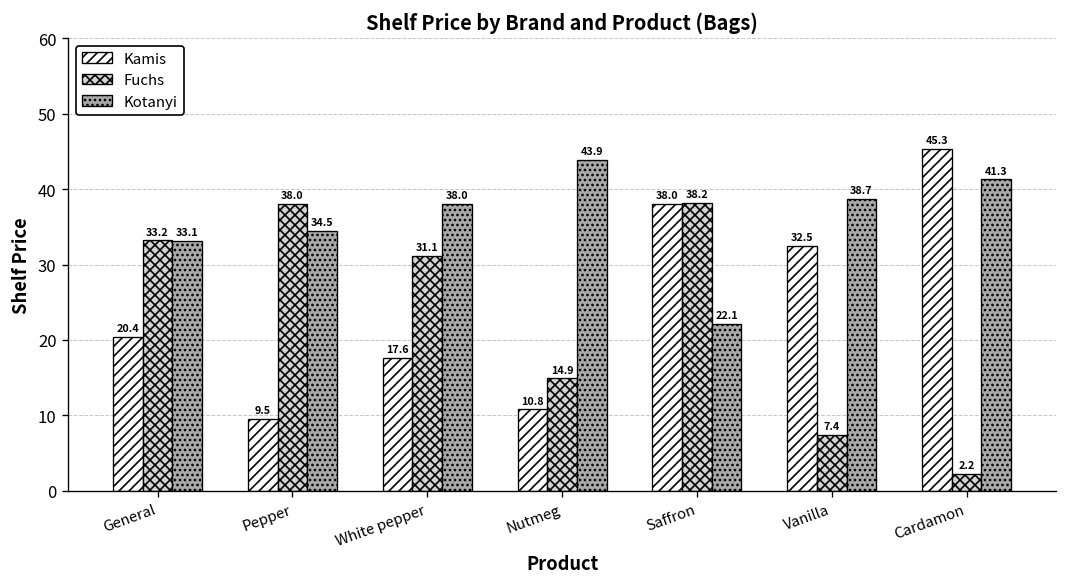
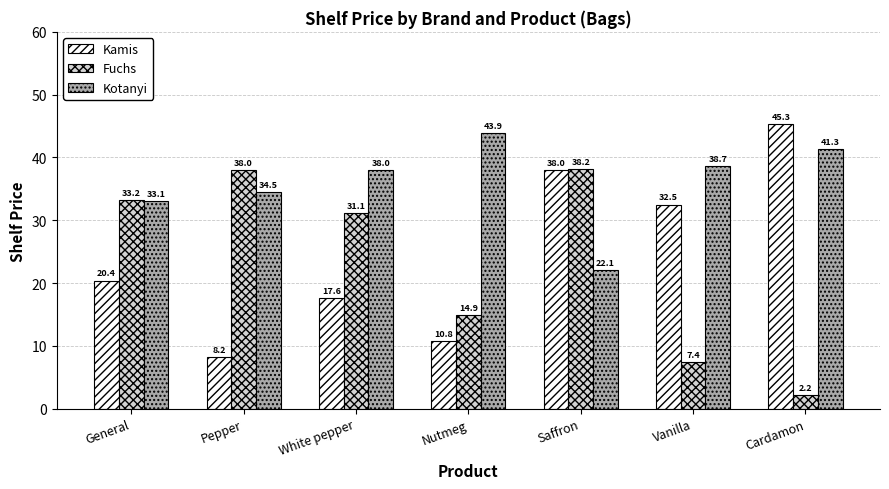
  {
    "Kamis": {
      "General": 20.4,
-     "Pepper": 9.5,
+     "Pepper": 8.2,
      "White pepper": 17.6,
      "Nutmeg": 10.8,
      "Saffron": 38.0,
      "Vanilla": 32.5,
      "Cardamon": 45.3
    },
    "Fuchs": {
      "General": 33.2,
      "Pepper": 38.0,
      "White pepper": 31.1,
      "Nutmeg": 14.9,
      "Saffron": 38.2,
      "Vanilla": 7.4,
      "Cardamon": 2.2
    },
    "Kotanyi": {
      "General": 33.1,
      "Pepper": 34.5,
      "White pepper": 38.0,
      "Nutmeg": 43.9,
      "Saffron": 22.1,
      "Vanilla": 38.7,
      "Cardamon": 41.3
    }
  }
